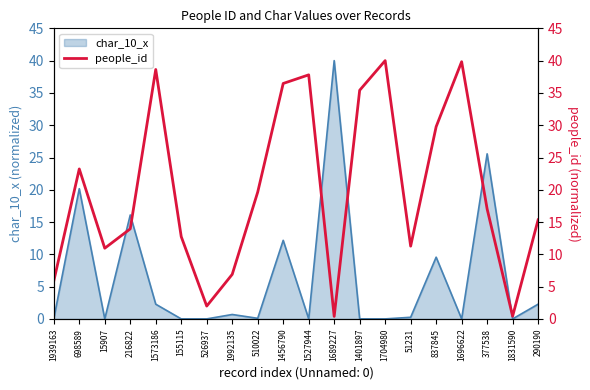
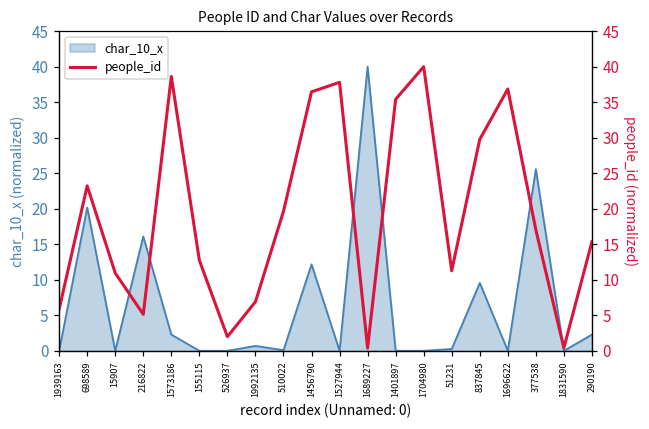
  {
    "char_10_x": {
      "1939163": 0,
      "698589": 20,
      "15907": 0,
      "216822": 16,
      "1573186": 2,
      "155115": 0,
      "526937": 0,
      "1992135": 1,
      "510022": 0,
      "1456790": 12,
      "1527944": 0,
      "1689227": 40,
      "1401897": 0,
      "1704980": 0,
      "51231": 0,
      "837845": 10,
      "1696622": 0,
      "377538": 26,
      "1831590": 0,
      "290190": 2
    },
    "people_id": {
      "1939163": 6,
      "698589": 23,
      "15907": 11,
-     "216822": 14,
+     "216822": 5,
      "1573186": 39,
      "155115": 13,
      "526937": 2,
      "1992135": 7,
      "510022": 20,
      "1456790": 36,
      "1527944": 38,
      "1689227": 0,
      "1401897": 35,
      "1704980": 40,
      "51231": 11,
      "837845": 30,
-     "1696622": 40,
+     "1696622": 37,
      "377538": 17,
      "1831590": 0,
      "290190": 15
    }
  }
